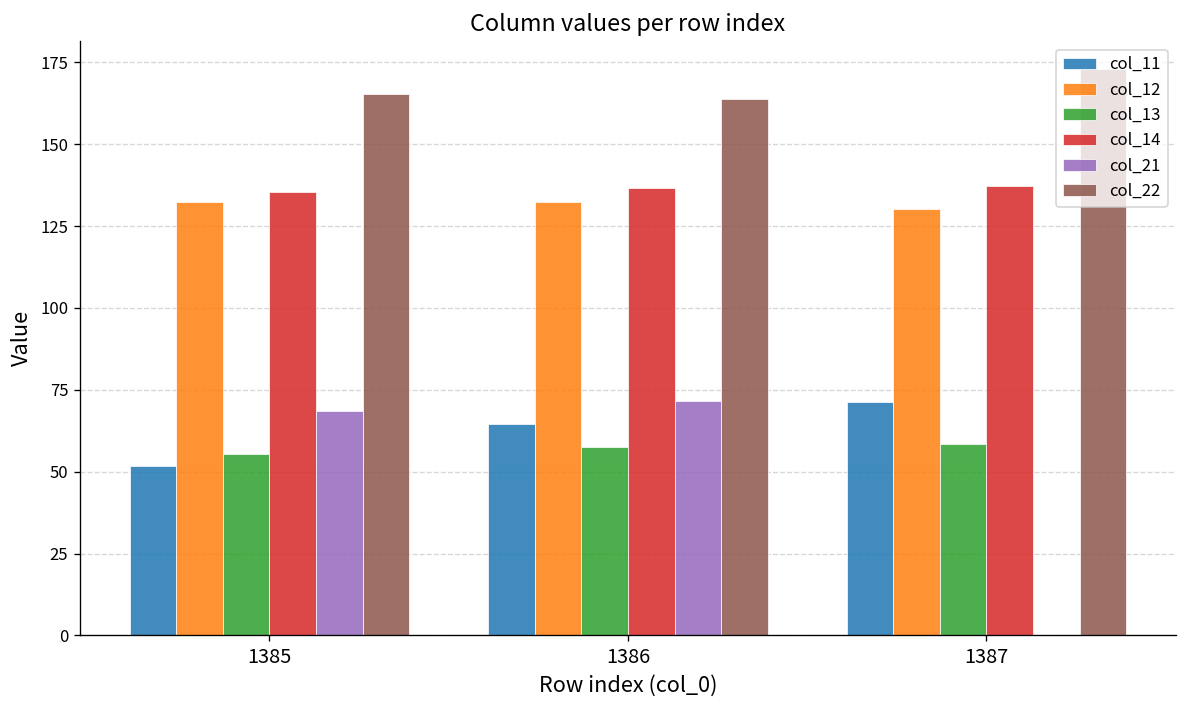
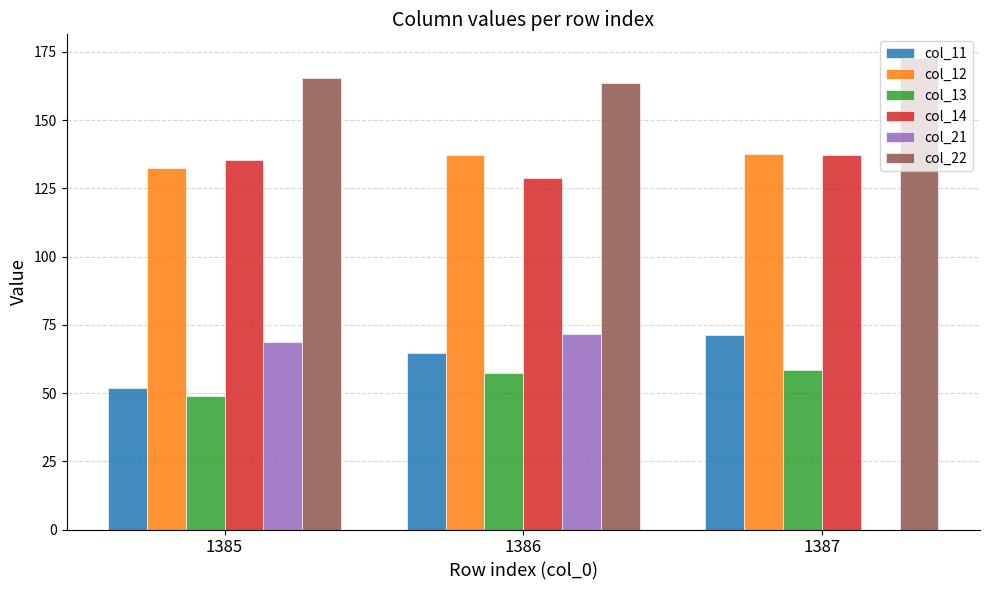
  {
    "col_11": {
      "1385": 52,
      "1386": 65,
      "1387": 71
    },
    "col_12": {
      "1385": 132,
-     "1386": 132,
-     "1387": 130
+     "1386": 137,
+     "1387": 138
    },
    "col_13": {
-     "1385": 55,
+     "1385": 49,
      "1386": 57,
      "1387": 58
    },
    "col_14": {
      "1385": 136,
-     "1386": 136,
+     "1386": 129,
      "1387": 137
    },
    "col_21": {
      "1385": 69,
      "1386": 72,
      "1387": 0
    },
    "col_22": {
      "1385": 165,
      "1386": 164
    }
  }
